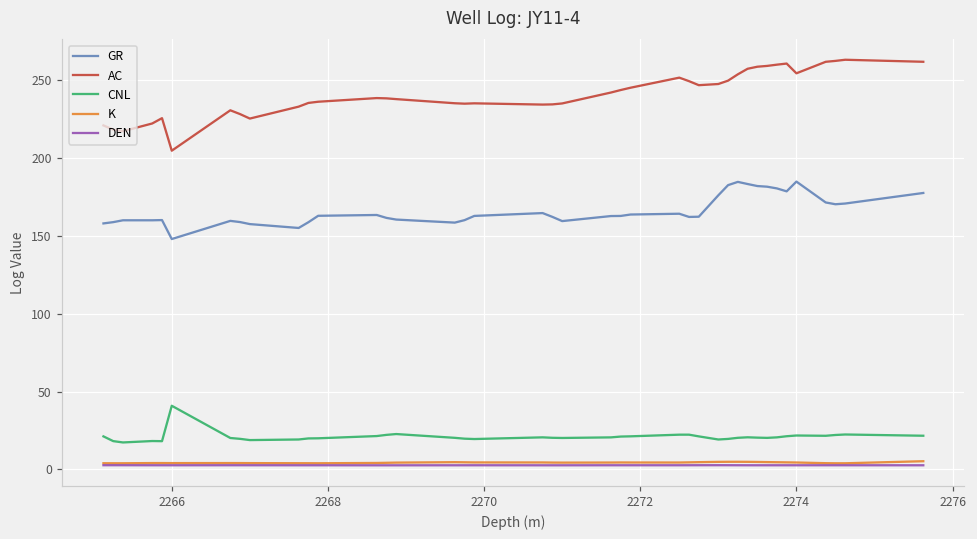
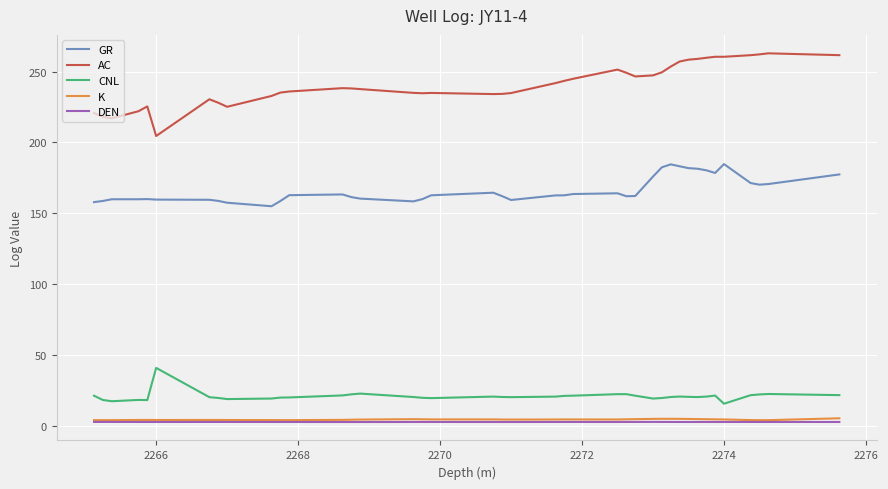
  {
    "GR": {
-     "2266": 148,
+     "2266": 160,
      "2274": 185
    },
    "AC": {
      "2266": 205,
-     "2274": 254
+     "2274": 260
    },
    "CNL": {
      "2266": 41,
-     "2274": 22
+     "2274": 16
    }
  }
